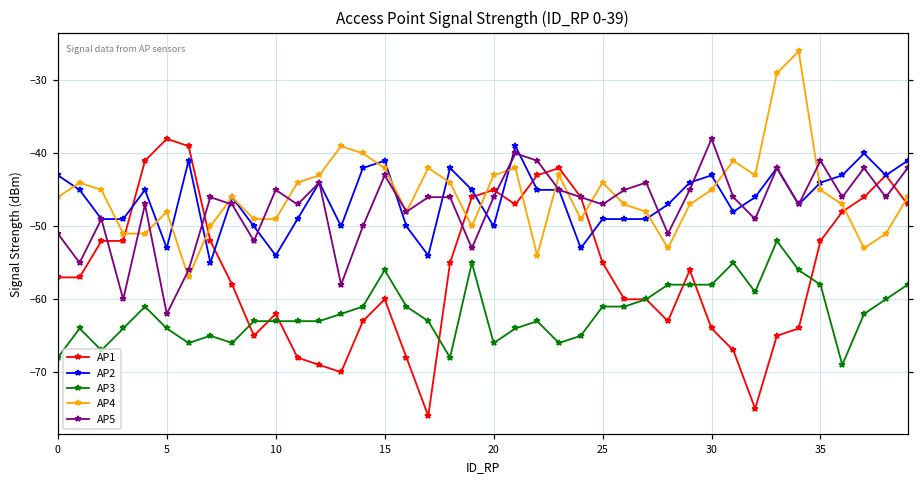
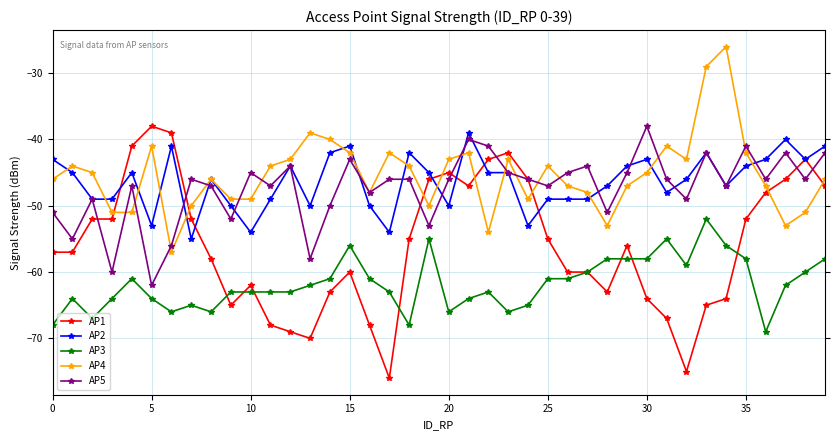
  {
    "AP1": {
      "0": -57,
      "5": -38,
      "10": -62,
      "15": -60,
      "20": -45,
      "25": -55,
      "30": -64,
      "35": -52
    },
    "AP2": {
      "0": -43,
      "5": -53,
      "10": -54,
      "15": -41,
      "20": -50,
      "25": -49,
      "30": -43,
      "35": -44
    },
    "AP3": {
      "0": -68,
      "5": -64,
      "10": -63,
      "15": -56,
      "20": -66,
      "25": -61,
      "30": -58,
      "35": -58
    },
    "AP4": {
      "0": -46,
-     "5": -48,
+     "5": -41,
      "10": -49,
      "15": -42,
      "20": -43,
      "25": -44,
      "30": -45,
-     "35": -45
+     "35": -42
    },
    "AP5": {
      "0": -51,
      "5": -62,
      "10": -45,
      "15": -43,
      "20": -46,
      "25": -47,
      "30": -38,
      "35": -41
    }
  }
